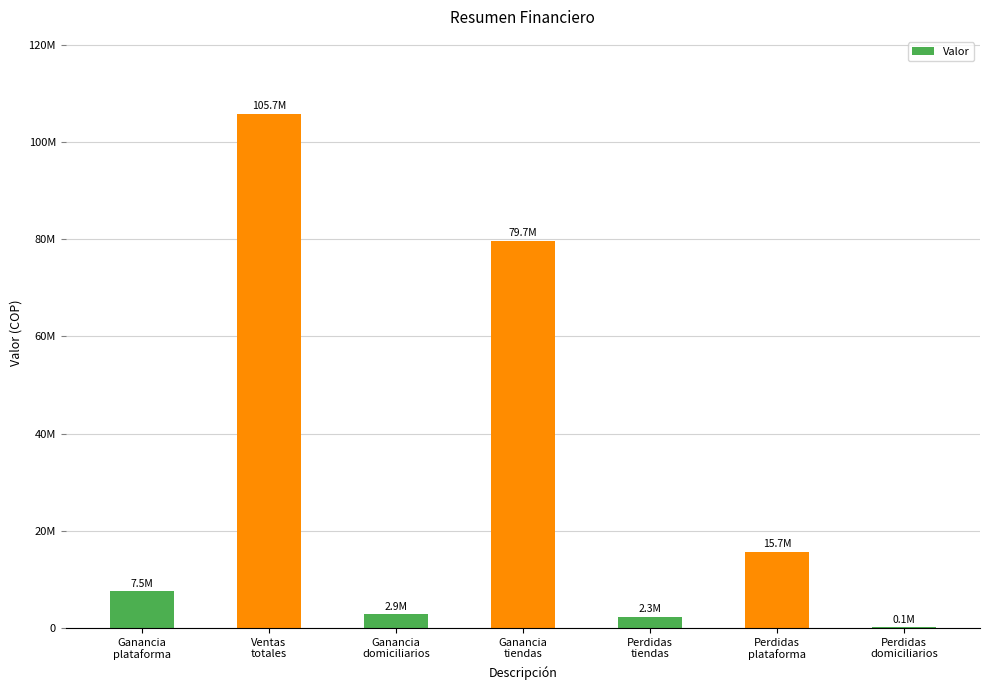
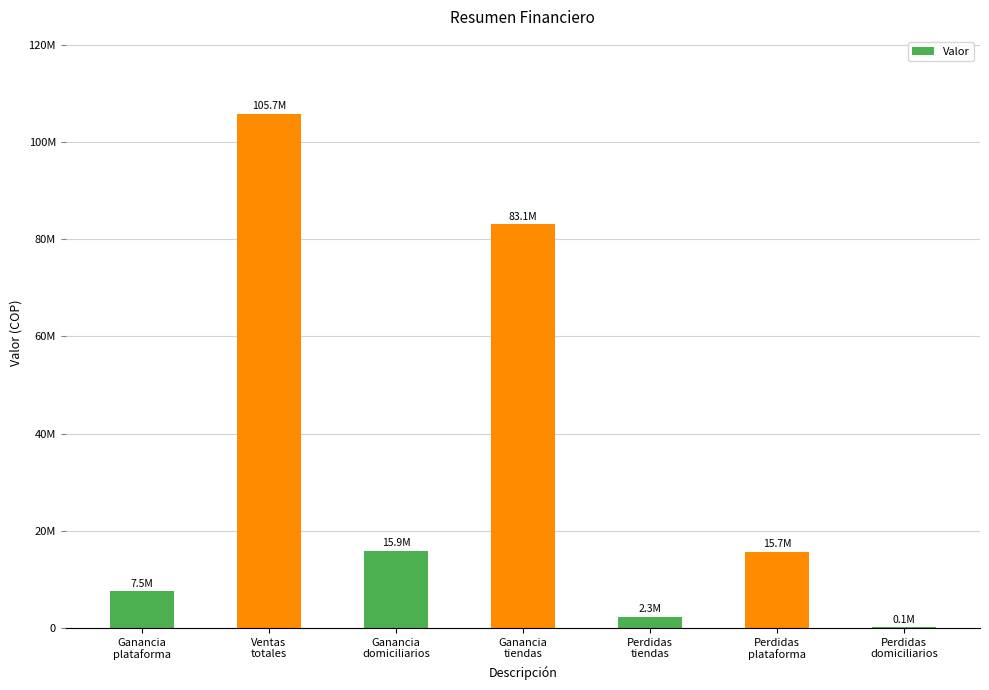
  {
    "Ganancia plataforma": "7.5M",
    "Ventas totales": "105.7M",
-   "Ganancia domiciliarios": "2.9M",
-   "Ganancia tiendas": "79.7M",
+   "Ganancia domiciliarios": "15.9M",
+   "Ganancia tiendas": "83.1M",
    "Perdidas tiendas": "2.3M",
    "Perdidas plataforma": "15.7M",
    "Perdidas domiciliarios": "0.1M"
  }
